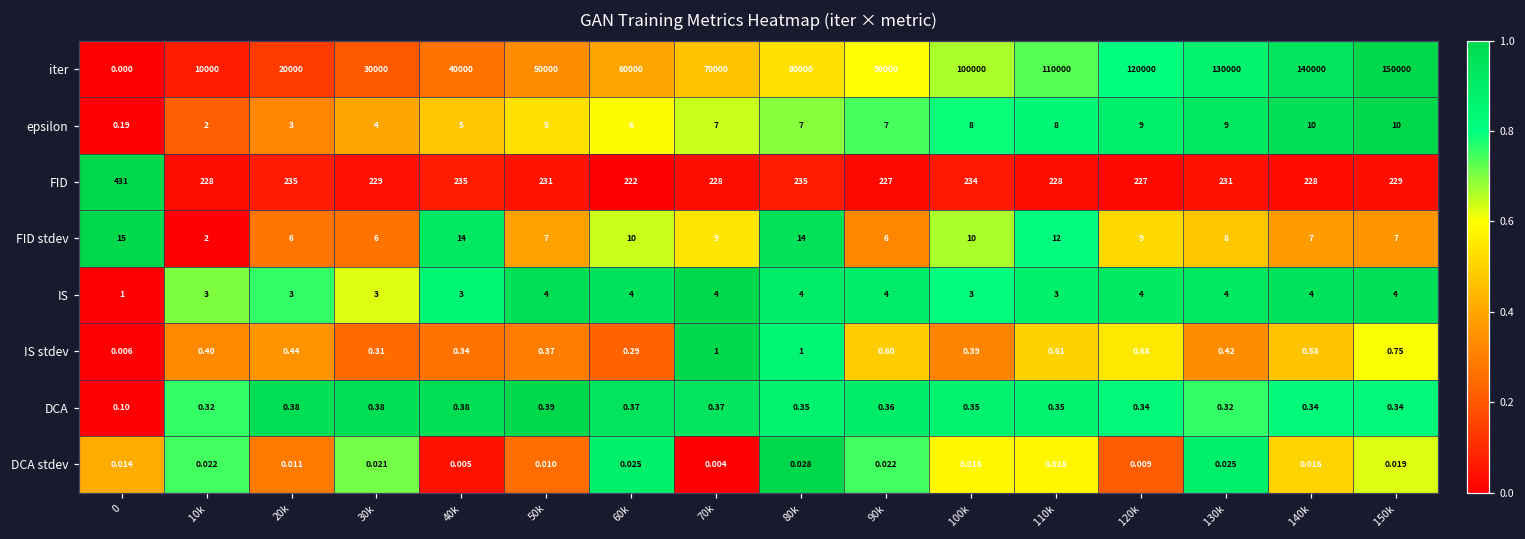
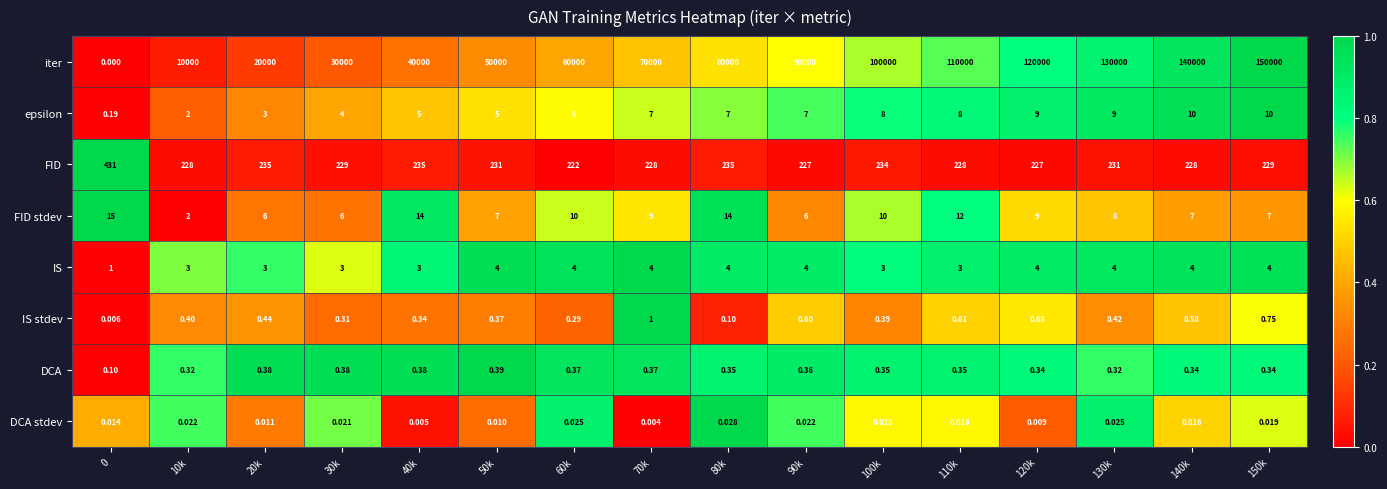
  {
    "iter": {
      "0": 0.000,
      "10k": 10000,
      "20k": 20000,
      "30k": 30000,
      "40k": 40000,
      "50k": 50000,
      "60k": 60000,
      "70k": 70000,
      "80k": 80000,
      "90k": 90000,
      "100k": 100000,
      "110k": 110000,
      "120k": 120000,
      "130k": 130000,
      "140k": 140000,
      "150k": 150000
    },
    "epsilon": {
      "0": 0.19,
      "10k": 2,
      "20k": 3,
      "30k": 4,
      "40k": 5,
      "50k": 5,
      "60k": 6,
      "70k": 7,
      "80k": 7,
      "90k": 7,
      "100k": 8,
      "110k": 8,
      "120k": 9,
      "130k": 9,
      "140k": 10,
      "150k": 10
    },
    "FID": {
      "0": 431,
      "10k": 228,
      "20k": 235,
      "30k": 229,
      "40k": 235,
      "50k": 231,
      "60k": 222,
      "70k": 228,
      "80k": 235,
      "90k": 227,
      "100k": 234,
      "110k": 228,
      "120k": 227,
      "130k": 231,
      "140k": 228,
      "150k": 229
    },
    "FID stdev": {
      "0": 15,
      "10k": 2,
      "20k": 6,
      "30k": 6,
      "40k": 14,
      "50k": 7,
      "60k": 10,
      "70k": 9,
      "80k": 14,
      "90k": 6,
      "100k": 10,
      "110k": 12,
      "120k": 9,
      "130k": 8,
      "140k": 7,
      "150k": 7
    },
    "IS": {
      "0": 1,
      "10k": 3,
      "20k": 3,
      "30k": 3,
      "40k": 3,
      "50k": 4,
      "60k": 4,
      "70k": 4,
      "80k": 4,
      "90k": 4,
      "100k": 3,
      "110k": 3,
      "120k": 4,
      "130k": 4,
      "140k": 4,
      "150k": 4
    },
    "IS stdev": {
      "0": 0.006,
      "10k": 0.40,
      "20k": 0.44,
      "30k": 0.31,
      "40k": 0.34,
      "50k": 0.37,
      "60k": 0.29,
      "70k": 1,
-     "80k": 1,
+     "80k": 0.10,
      "90k": 0.60,
      "100k": 0.39,
      "110k": 0.61,
      "120k": 0.68,
      "130k": 0.42,
      "140k": 0.58,
      "150k": 0.75
    },
    "DCA": {
      "0": 0.10,
      "10k": 0.32,
      "20k": 0.38,
      "30k": 0.38,
      "40k": 0.38,
      "50k": 0.39,
      "60k": 0.37,
      "70k": 0.37,
      "80k": 0.35,
      "90k": 0.36,
      "100k": 0.35,
      "110k": 0.35,
      "120k": 0.34,
      "130k": 0.32,
      "140k": 0.34,
      "150k": 0.34
    },
    "DCA stdev": {
      "0": 0.014,
      "10k": 0.022,
      "20k": 0.011,
      "30k": 0.021,
      "40k": 0.005,
      "50k": 0.010,
      "60k": 0.025,
      "70k": 0.004,
      "80k": 0.028,
      "90k": 0.022,
      "100k": 0.018,
      "110k": 0.018,
      "120k": 0.009,
      "130k": 0.025,
      "140k": 0.016,
      "150k": 0.019
    }
  }
